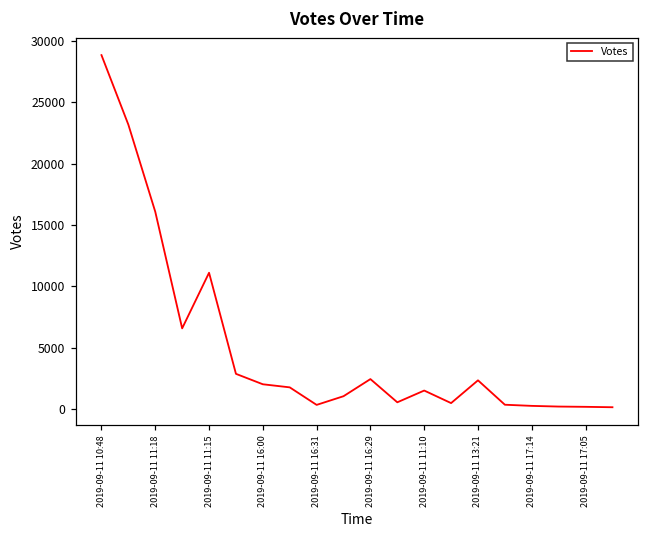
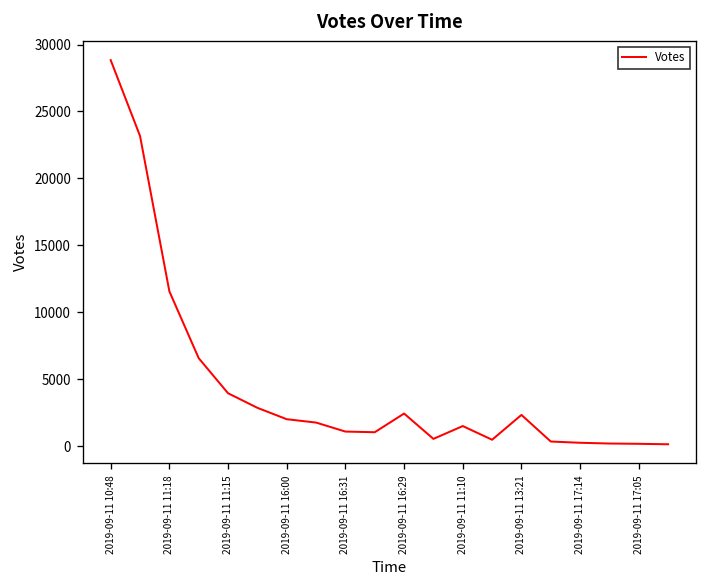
  {
    "2019-09-11 10:48": 28800,
-   "2019-09-11 11:18": 16100,
-   "2019-09-11 11:15": 11100,
+   "2019-09-11 11:18": 11600,
+   "2019-09-11 11:15": 4000,
    "2019-09-11 16:00": 2000,
-   "2019-09-11 16:31": 400,
+   "2019-09-11 16:31": 1100,
    "2019-09-11 16:29": 2500,
    "2019-09-11 11:10": 1500,
    "2019-09-11 13:21": 2400,
    "2019-09-11 17:05": 200
  }
